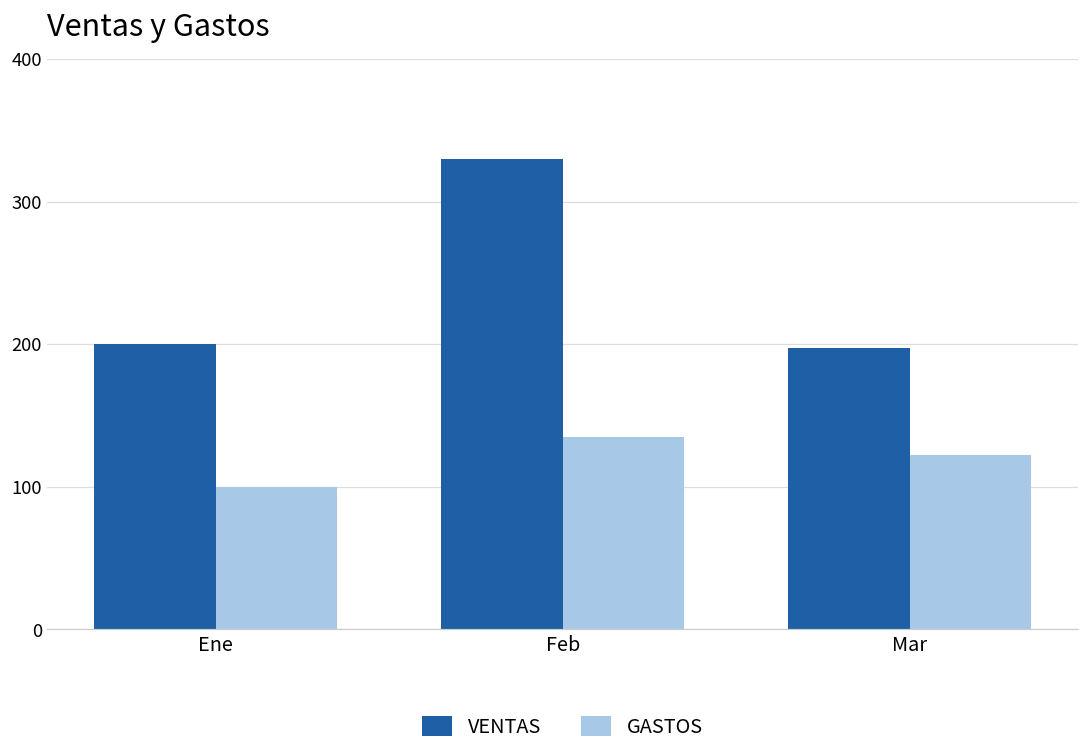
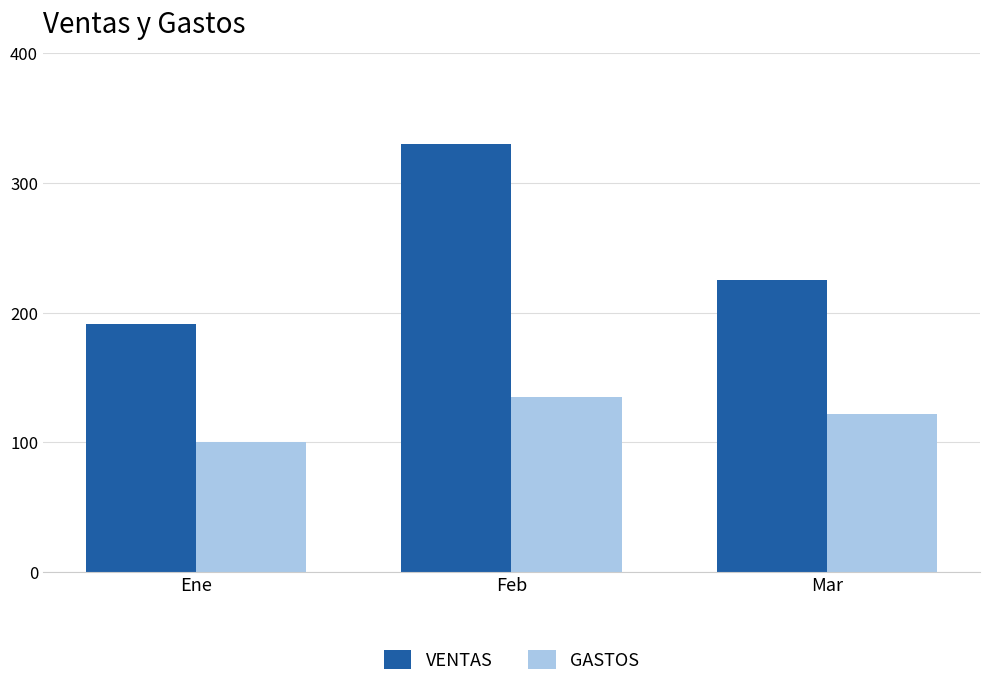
  {
    "VENTAS": {
-     "Ene": 200,
+     "Ene": 191,
      "Feb": 330,
-     "Mar": 197
+     "Mar": 225
    },
    "GASTOS": {
      "Ene": 100,
      "Feb": 135,
      "Mar": 122
    }
  }
